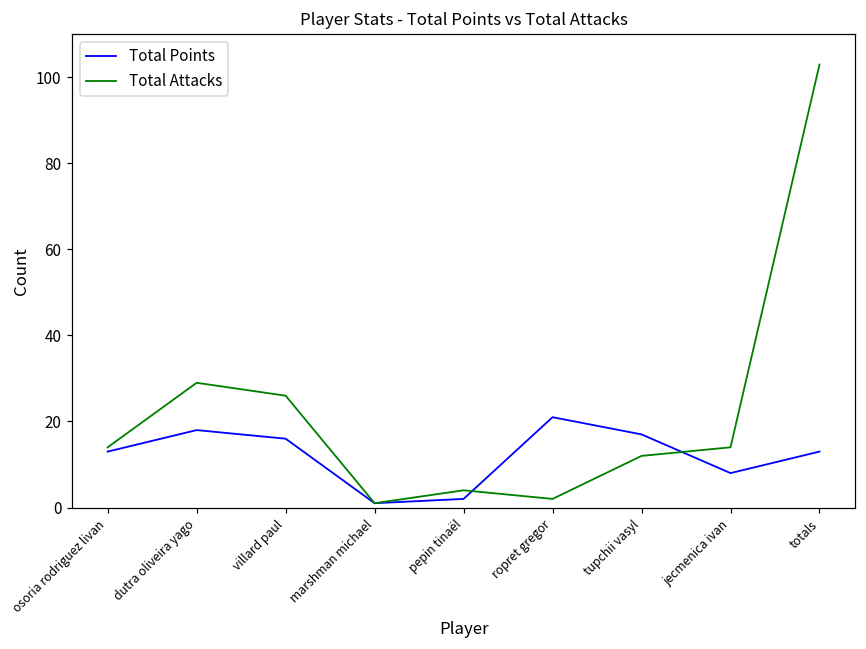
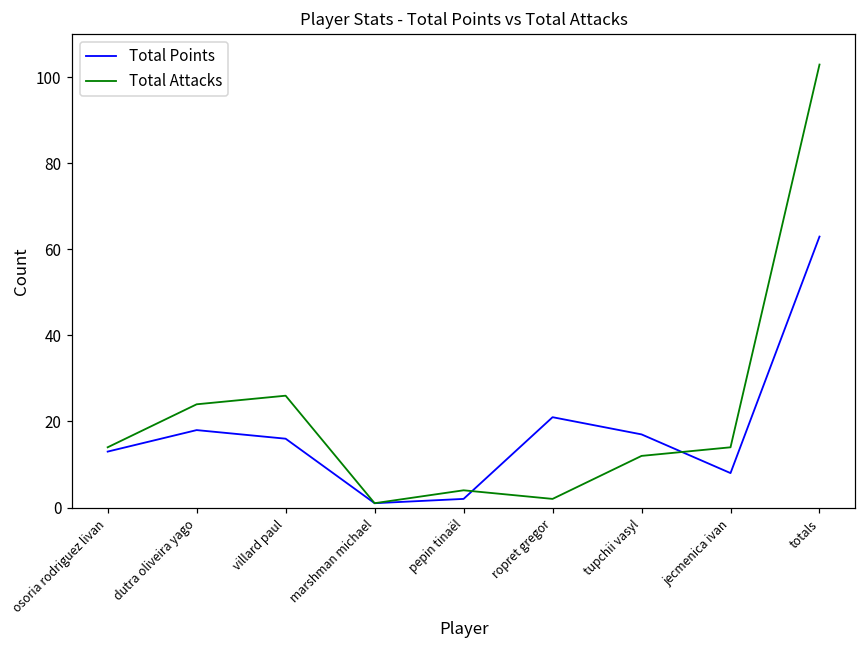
  {
    "Total Points": {
      "osoria rodriguez livan": 13,
      "dutra oliveira yago": 18,
      "villard paul": 16,
      "pepin tinaël": 2,
      "ropret gregor": 21,
      "tupchii vasyl": 17,
      "jecmenica ivan": 8,
-     "totals": 13
+     "totals": 63
    },
    "Total Attacks": {
      "osoria rodriguez livan": 14,
-     "dutra oliveira yago": 29,
+     "dutra oliveira yago": 24,
      "villard paul": 26,
      "pepin tinaël": 4,
      "ropret gregor": 2,
      "tupchii vasyl": 12,
      "jecmenica ivan": 14,
      "totals": 103
    }
  }
